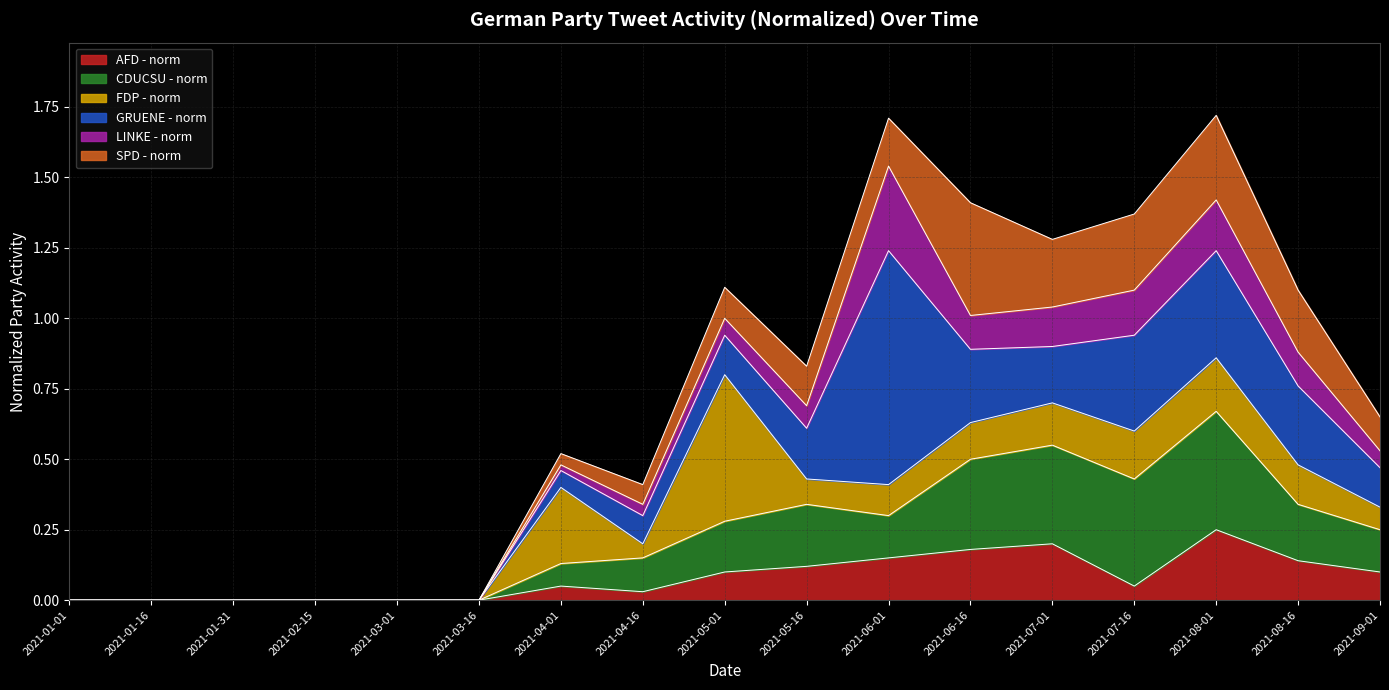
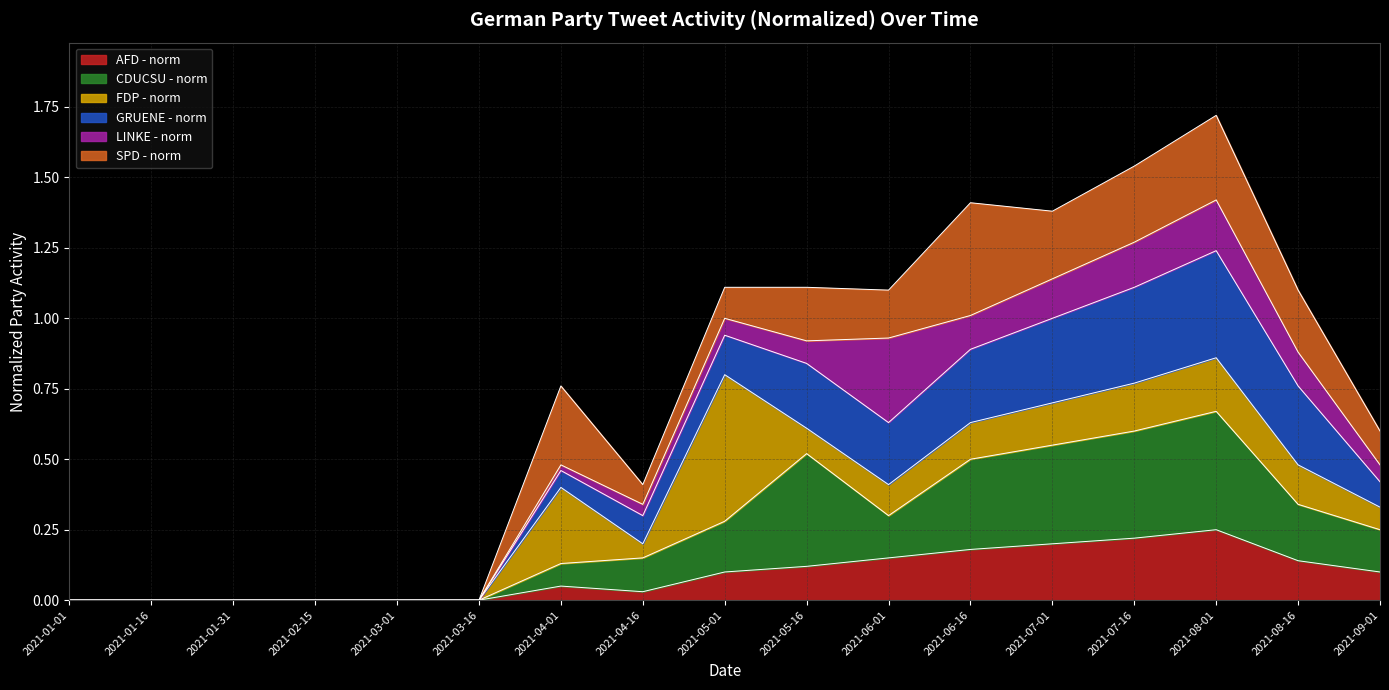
  {
    "AFD - norm": {
      "2021-04-01": 0.05,
      "2021-04-16": 0.03,
      "2021-05-01": 0.10,
      "2021-05-16": 0.12,
      "2021-06-01": 0.15,
      "2021-06-16": 0.18,
      "2021-07-01": 0.20,
-     "2021-07-16": 0.05,
+     "2021-07-16": 0.22,
      "2021-08-01": 0.25,
      "2021-08-16": 0.14,
      "2021-09-01": 0.10
    },
    "CDUCSU - norm": {
      "2021-04-01": 0.08,
      "2021-04-16": 0.12,
      "2021-05-01": 0.18,
-     "2021-05-16": 0.22,
+     "2021-05-16": 0.40,
      "2021-06-01": 0.15,
      "2021-06-16": 0.32,
      "2021-07-01": 0.35,
      "2021-07-16": 0.38,
      "2021-08-01": 0.42,
      "2021-08-16": 0.20,
      "2021-09-01": 0.15
    },
    "FDP - norm": {
      "2021-04-01": 0.27,
      "2021-04-16": 0.05,
      "2021-05-01": 0.52,
      "2021-05-16": 0.09,
      "2021-06-01": 0.11,
      "2021-06-16": 0.13,
      "2021-07-01": 0.15,
      "2021-07-16": 0.17,
      "2021-08-01": 0.19,
      "2021-08-16": 0.14,
      "2021-09-01": 0.08
    },
    "GRUENE - norm": {
      "2021-04-01": 0.06,
      "2021-04-16": 0.10,
      "2021-05-01": 0.14,
-     "2021-05-16": 0.18,
-     "2021-06-01": 0.83,
+     "2021-05-16": 0.23,
+     "2021-06-01": 0.22,
      "2021-06-16": 0.26,
-     "2021-07-01": 0.2,
+     "2021-07-01": 0.3,
      "2021-07-16": 0.34,
      "2021-08-01": 0.38,
      "2021-08-16": 0.28,
-     "2021-09-01": 0.14
+     "2021-09-01": 0.09
    },
    "LINKE - norm": {
      "2021-04-01": 0.02,
      "2021-04-16": 0.04,
      "2021-05-01": 0.06,
      "2021-05-16": 0.08,
      "2021-06-01": 0.30,
      "2021-06-16": 0.12,
      "2021-07-01": 0.14,
      "2021-07-16": 0.16,
      "2021-08-01": 0.18,
      "2021-08-16": 0.12,
      "2021-09-01": 0.06
    },
    "SPD - norm": {
-     "2021-04-01": 0.04,
+     "2021-04-01": 0.28,
      "2021-04-16": 0.07,
      "2021-05-01": 0.11,
-     "2021-05-16": 0.14,
+     "2021-05-16": 0.19,
      "2021-06-01": 0.17,
      "2021-06-16": 0.40,
      "2021-07-01": 0.24,
      "2021-07-16": 0.27,
      "2021-08-01": 0.30,
      "2021-08-16": 0.22,
      "2021-09-01": 0.12
    }
  }
